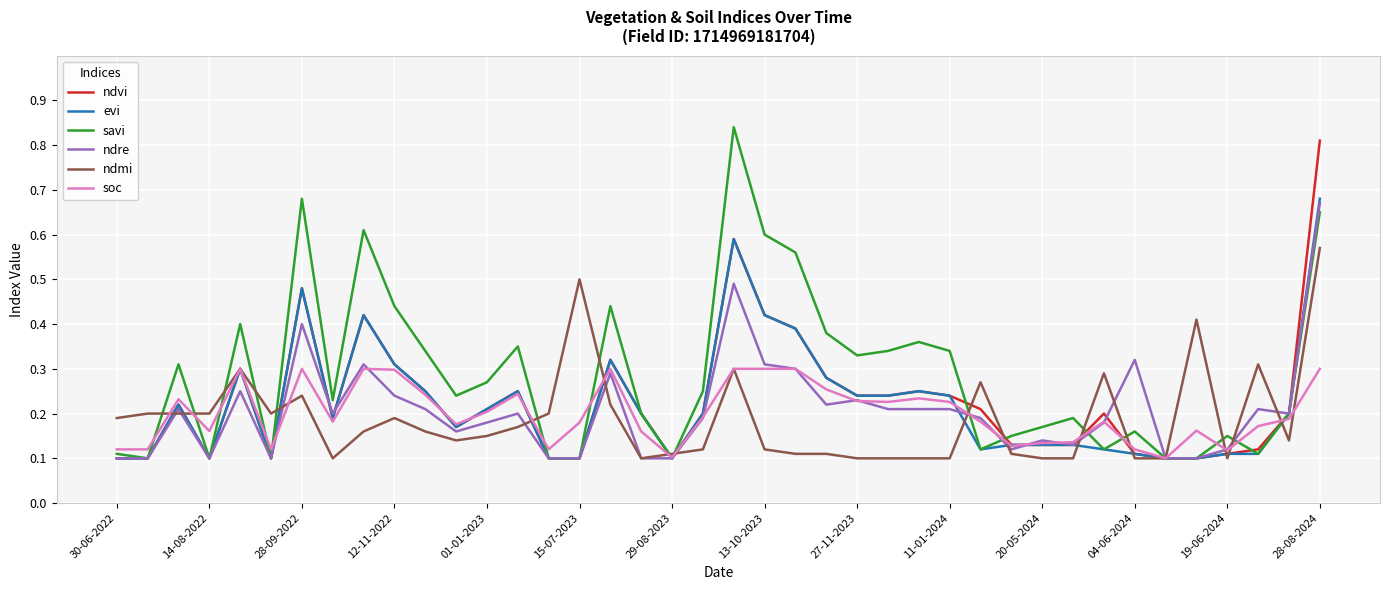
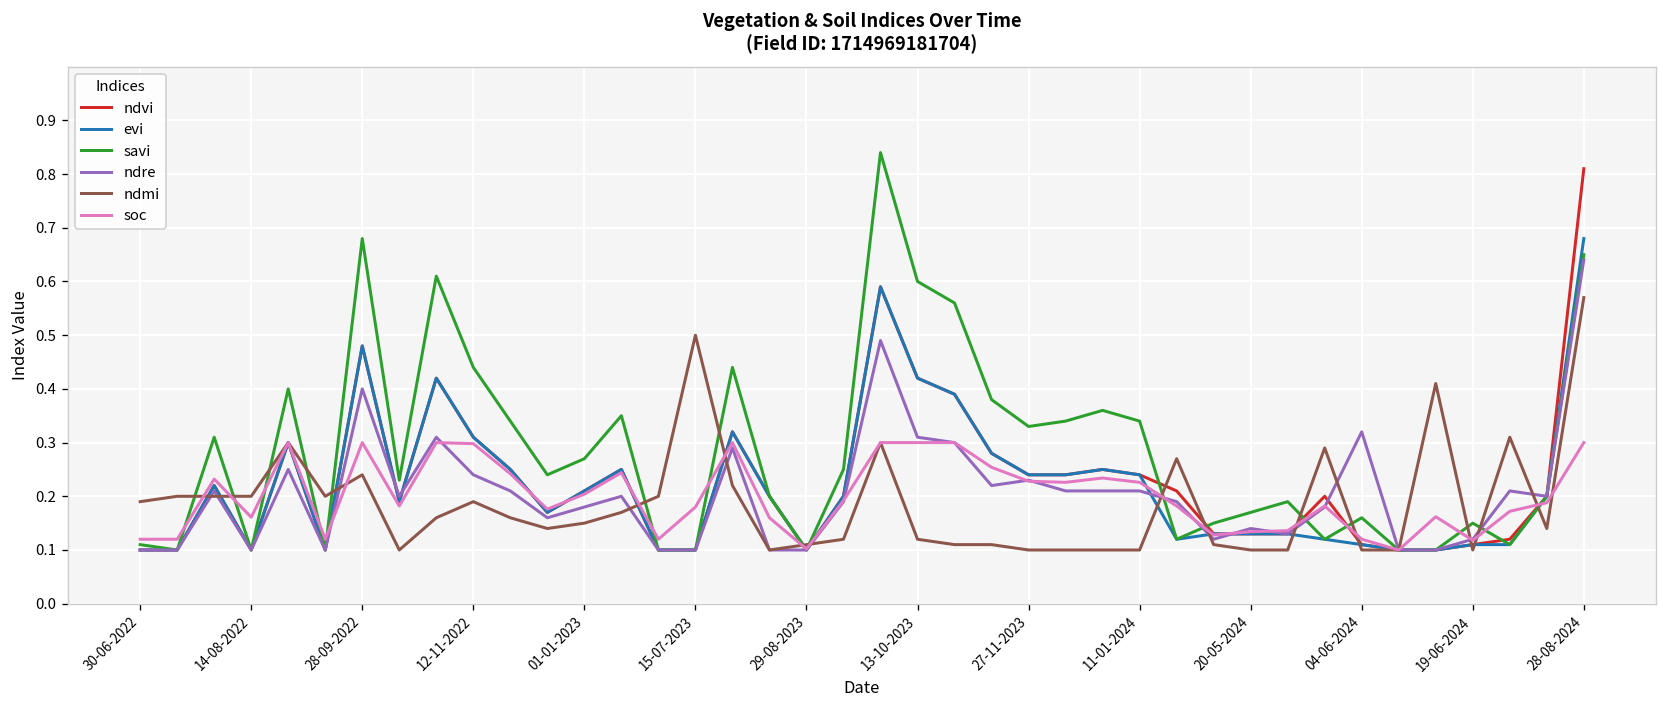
  {
    "ndvi": {
      "28-08-2024": 0.81
    },
    "evi": {
      "28-08-2024": 0.68
    },
    "savi": {
      "30-06-2022": 0.11,
      "28-09-2022": 0.68,
      "12-11-2022": 0.44,
      "01-01-2023": 0.27,
      "13-10-2023": 0.60,
      "27-11-2023": 0.33,
      "11-01-2024": 0.34,
      "20-05-2024": 0.17,
      "04-06-2024": 0.16,
      "19-06-2024": 0.15,
      "28-08-2024": 0.65
    },
    "ndre": {
      "28-09-2022": 0.40,
      "12-11-2022": 0.24,
      "01-01-2023": 0.18,
      "13-10-2023": 0.31,
      "11-01-2024": 0.21,
      "20-05-2024": 0.14,
      "04-06-2024": 0.32,
-     "28-08-2024": 0.67
+     "28-08-2024": 0.64
    },
    "ndmi": {
      "30-06-2022": 0.19,
      "14-08-2022": 0.20,
      "28-09-2022": 0.24,
      "12-11-2022": 0.19,
      "01-01-2023": 0.15,
      "15-07-2023": 0.50,
      "29-08-2023": 0.11,
      "13-10-2023": 0.12,
      "27-11-2023": 0.10,
      "11-01-2024": 0.10,
      "20-05-2024": 0.10,
      "04-06-2024": 0.10,
      "19-06-2024": 0.10,
      "28-08-2024": 0.57
    },
    "soc": {
      "30-06-2022": 0.12,
      "14-08-2022": 0.16,
      "28-09-2022": 0.30,
      "12-11-2022": 0.30,
      "01-01-2023": 0.20,
      "15-07-2023": 0.18,
      "13-10-2023": 0.30,
      "11-01-2024": 0.23,
      "04-06-2024": 0.12,
      "28-08-2024": 0.30
    }
  }
